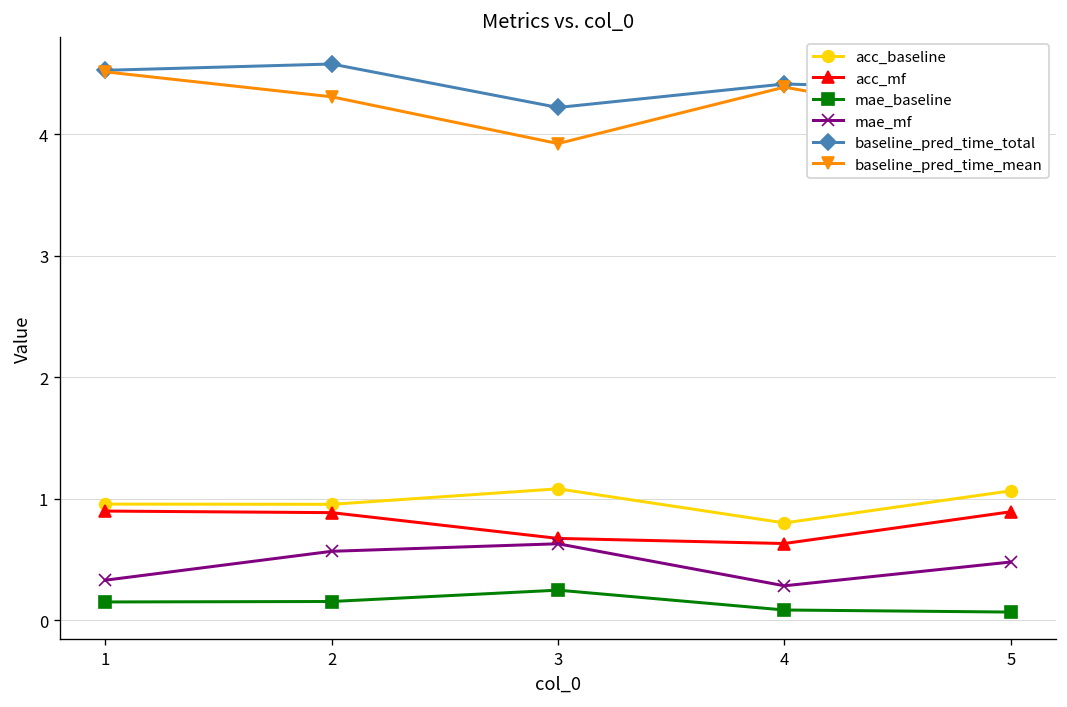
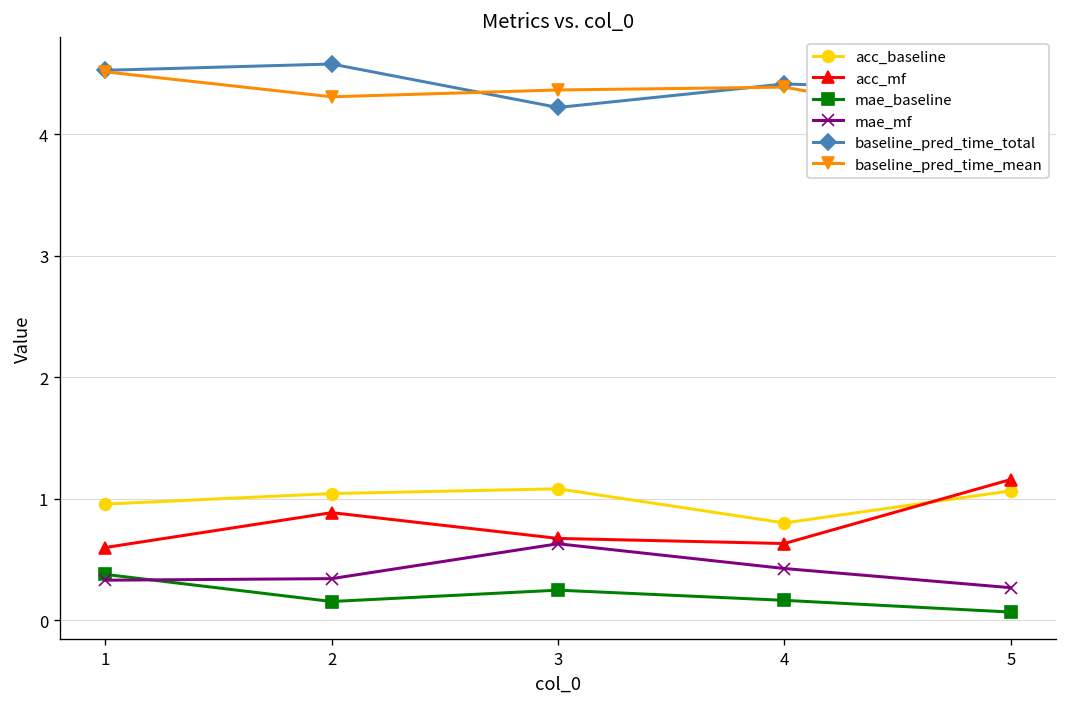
  {
    "acc_baseline": {
      "1": 0.96,
-     "2": 0.96,
+     "2": 1.04,
      "3": 1.08,
      "4": 0.80,
      "5": 1.07
    },
    "acc_mf": {
-     "1": 0.9,
+     "1": 0.6,
      "2": 0.89,
      "3": 0.67,
      "4": 0.63,
-     "5": 0.89
+     "5": 1.16
    },
    "mae_baseline": {
-     "1": 0.15,
+     "1": 0.38,
      "2": 0.16,
      "3": 0.25,
-     "4": 0.09,
+     "4": 0.17,
      "5": 0.07
    },
    "mae_mf": {
      "1": 0.33,
-     "2": 0.57,
+     "2": 0.34,
      "3": 0.63,
-     "4": 0.28,
-     "5": 0.48
+     "4": 0.43,
+     "5": 0.27
    },
    "baseline_pred_time_total": {
      "2": 4.58,
      "3": 4.22,
      "4": 4.42
    },
    "baseline_pred_time_mean": {
      "2": 4.31,
-     "3": 3.93,
+     "3": 4.37,
      "4": 4.39
    }
  }
